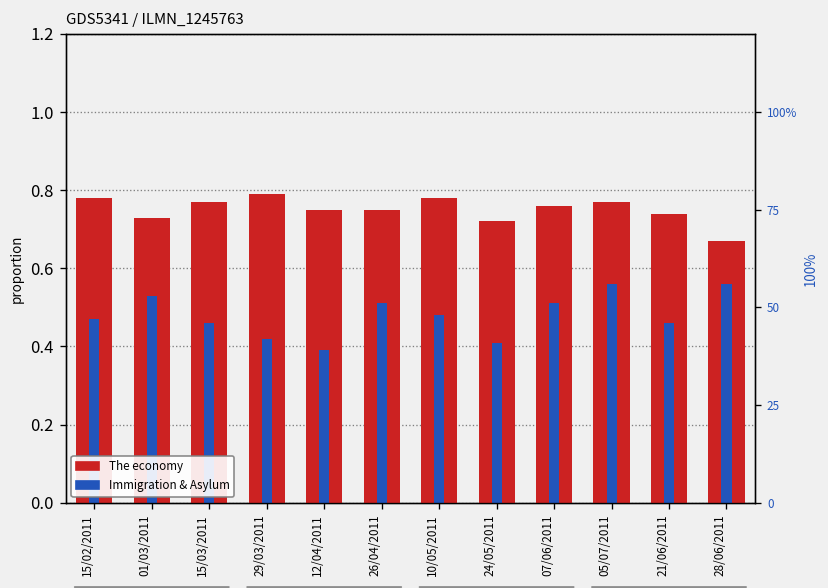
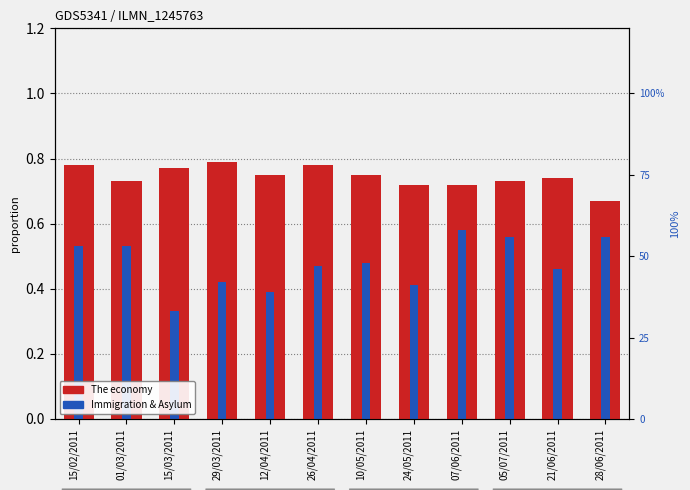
  {
    "The economy": {
      "15/02/2011": 0.78,
      "01/03/2011": 0.73,
      "15/03/2011": 0.77,
      "29/03/2011": 0.79,
      "12/04/2011": 0.75,
-     "26/04/2011": 0.75,
-     "10/05/2011": 0.78,
+     "26/04/2011": 0.78,
+     "10/05/2011": 0.75,
      "24/05/2011": 0.72,
-     "07/06/2011": 0.76,
-     "05/07/2011": 0.77,
+     "07/06/2011": 0.72,
+     "05/07/2011": 0.73,
      "21/06/2011": 0.74,
      "28/06/2011": 0.67
    },
    "Immigration & Asylum": {
-     "15/02/2011": 0.47,
-     "15/03/2011": 0.46,
-     "26/04/2011": 0.51,
-     "07/06/2011": 0.51
+     "15/02/2011": 0.53,
+     "15/03/2011": 0.33,
+     "26/04/2011": 0.47,
+     "07/06/2011": 0.58
    }
  }
